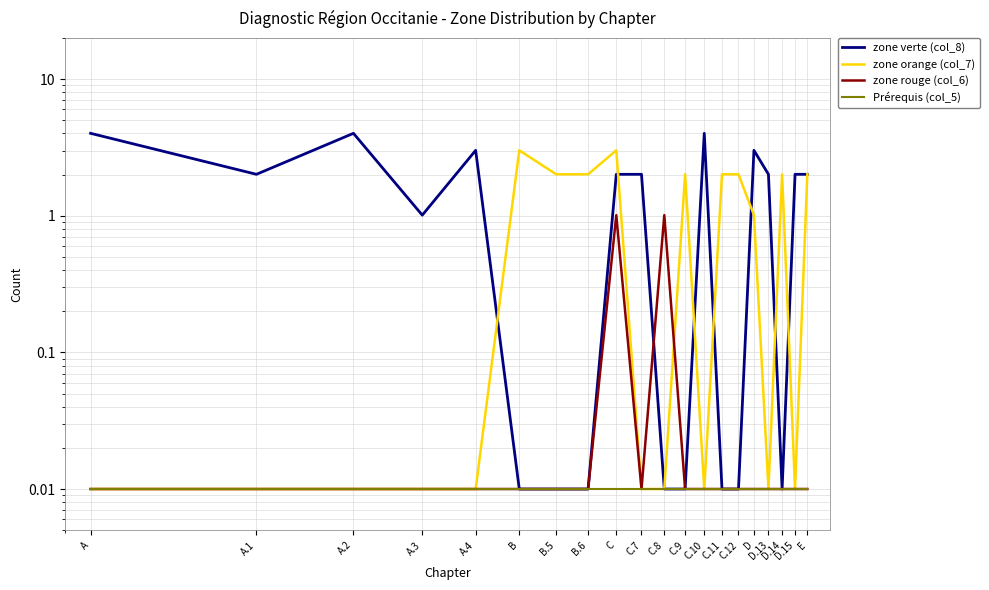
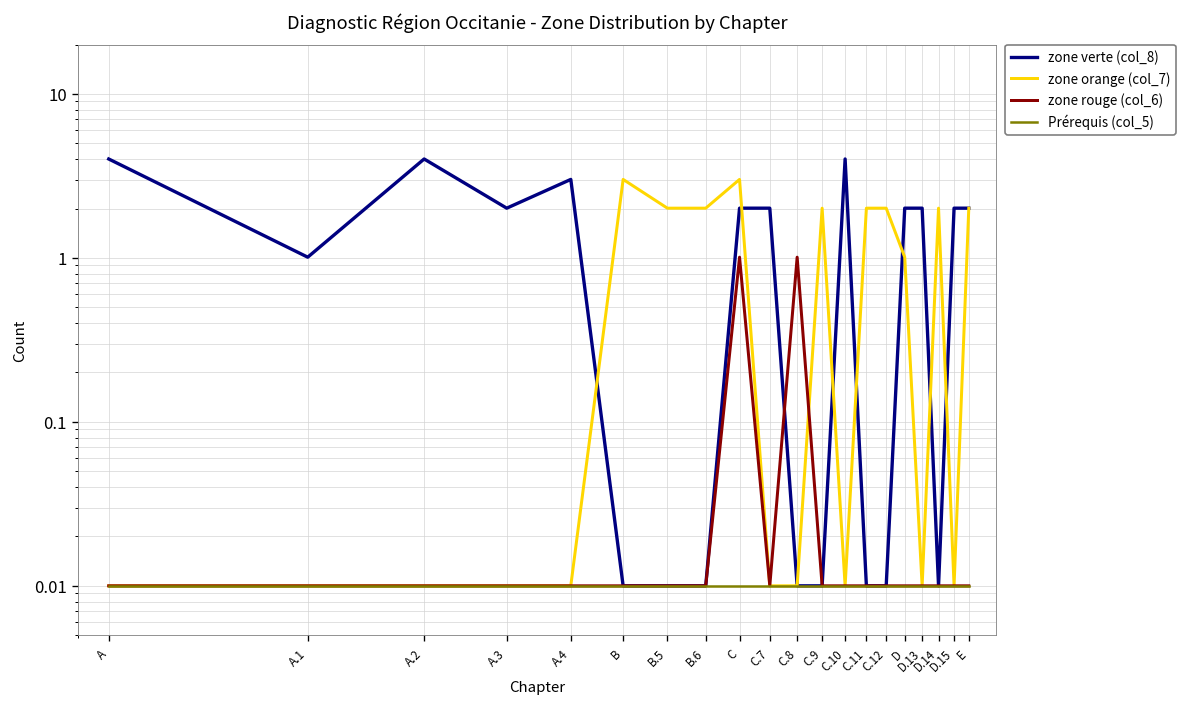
  {
    "zone verte (col_8)": {
      "A": 4.0,
-     "A.1": 2.0,
+     "A.1": 1.0,
      "A.2": 4.0,
-     "A.3": 1.0,
+     "A.3": 2.0,
      "A.4": 3.0,
      "C": 2.0,
      "C.7": 2.0,
      "C.10": 4.0,
-     "D": 3.0,
+     "D": 2.0,
      "D.13": 2.0,
      "D.15": 2.0
    },
    "zone orange (col_7)": {
      "B": 3.0,
      "B.5": 2.0,
      "B.6": 2.0,
      "C": 3.0,
      "C.9": 2.0,
      "C.11": 2.0,
      "C.12": 2.0,
      "D": 1.0,
      "D.14": 2.0
    },
    "zone rouge (col_6)": {
      "C": 1.0,
      "C.8": 1.0
    },
    "Prérequis (col_5)": {
      "C": 0.010
    }
  }
